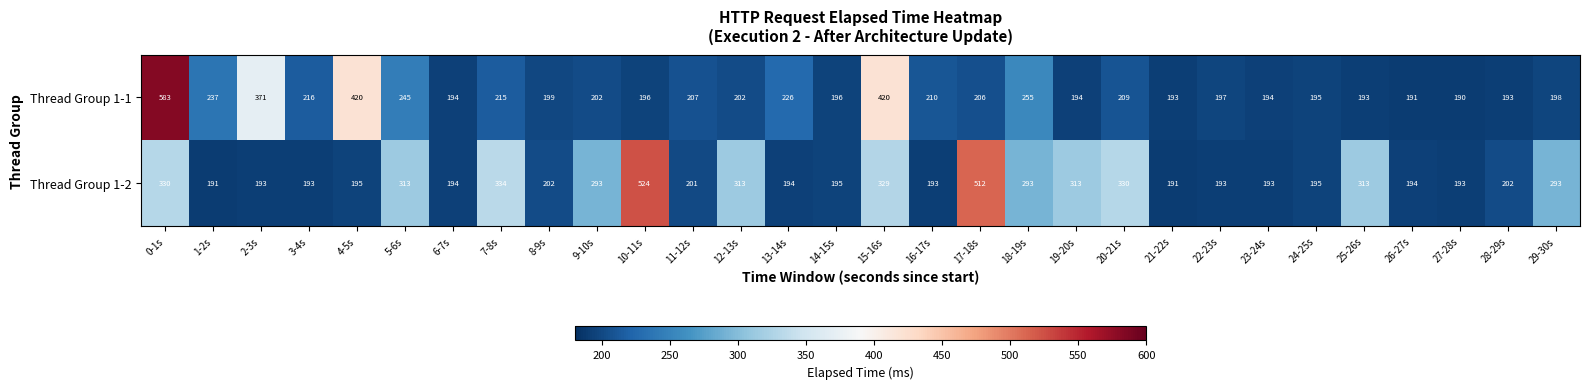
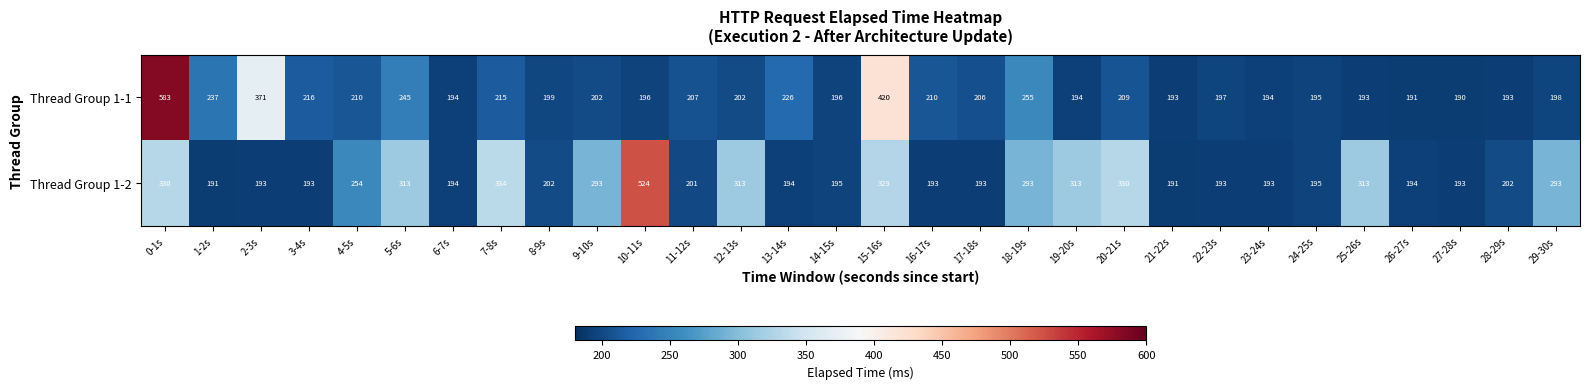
  {
    "Thread Group 1-1": {
      "0-1s": 583,
      "1-2s": 237,
      "2-3s": 371,
      "3-4s": 216,
-     "4-5s": 420,
+     "4-5s": 210,
      "5-6s": 245,
      "6-7s": 194,
      "7-8s": 215,
      "8-9s": 199,
      "9-10s": 202,
      "10-11s": 196,
      "11-12s": 207,
      "12-13s": 202,
      "13-14s": 226,
      "14-15s": 196,
      "15-16s": 420,
      "16-17s": 210,
      "17-18s": 206,
      "18-19s": 255,
      "19-20s": 194,
      "20-21s": 209,
      "21-22s": 193,
      "22-23s": 197,
      "23-24s": 194,
      "24-25s": 195,
      "25-26s": 193,
      "26-27s": 191,
      "27-28s": 190,
      "28-29s": 193,
      "29-30s": 198
    },
    "Thread Group 1-2": {
      "0-1s": 330,
      "1-2s": 191,
      "2-3s": 193,
      "3-4s": 193,
-     "4-5s": 195,
+     "4-5s": 254,
      "5-6s": 313,
      "6-7s": 194,
      "7-8s": 334,
      "8-9s": 202,
      "9-10s": 293,
      "10-11s": 524,
      "11-12s": 201,
      "12-13s": 313,
      "13-14s": 194,
      "14-15s": 195,
      "15-16s": 329,
      "16-17s": 193,
-     "17-18s": 512,
+     "17-18s": 193,
      "18-19s": 293,
      "19-20s": 313,
      "20-21s": 330,
      "21-22s": 191,
      "22-23s": 193,
      "23-24s": 193,
      "24-25s": 195,
      "25-26s": 313,
      "26-27s": 194,
      "27-28s": 193,
      "28-29s": 202,
      "29-30s": 293
    }
  }
